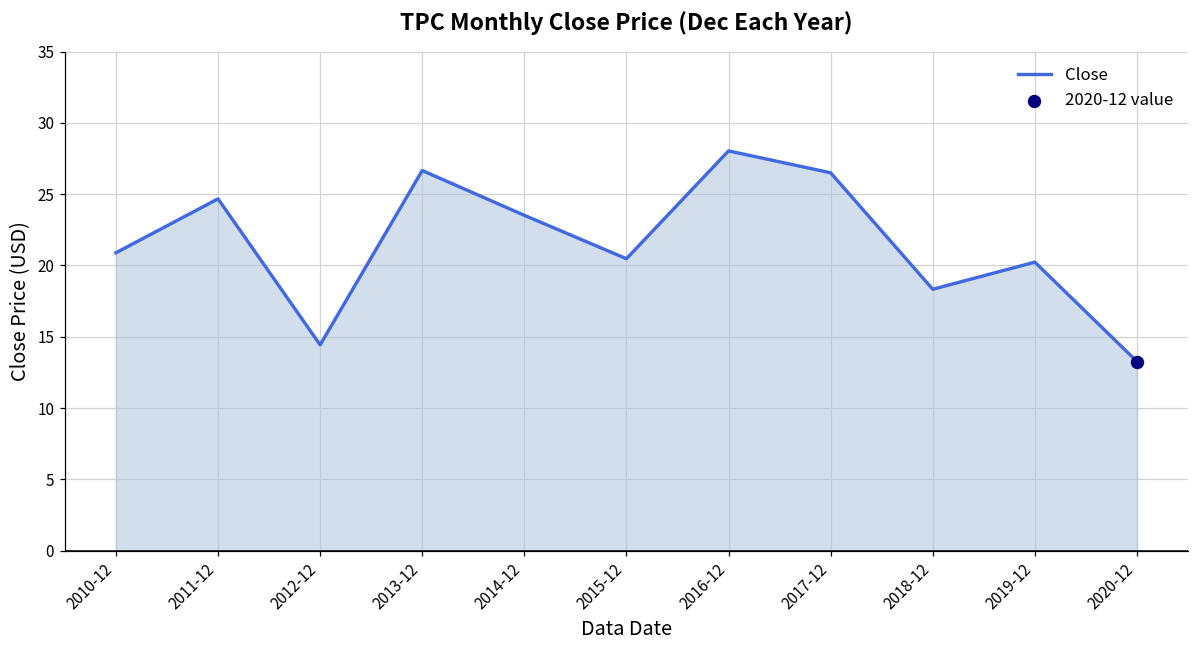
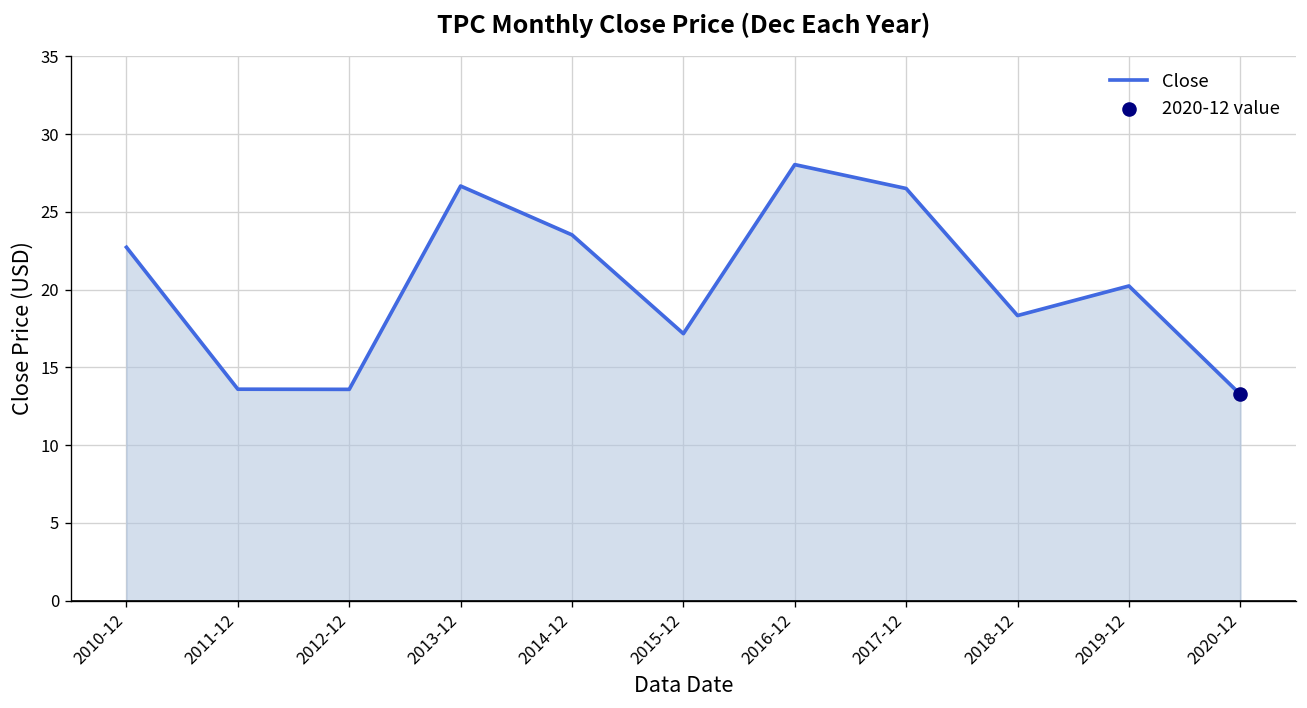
  {
    "Close": {
-     "2010-12": 20.9,
-     "2011-12": 24.7,
-     "2012-12": 14.4,
+     "2010-12": 22.7,
+     "2011-12": 13.6,
+     "2012-12": 13.6,
      "2013-12": 26.7,
      "2014-12": 23.5,
-     "2015-12": 20.5,
+     "2015-12": 17.2,
      "2016-12": 28.0,
      "2017-12": 26.5,
      "2018-12": 18.3,
      "2019-12": 20.2
    }
  }
